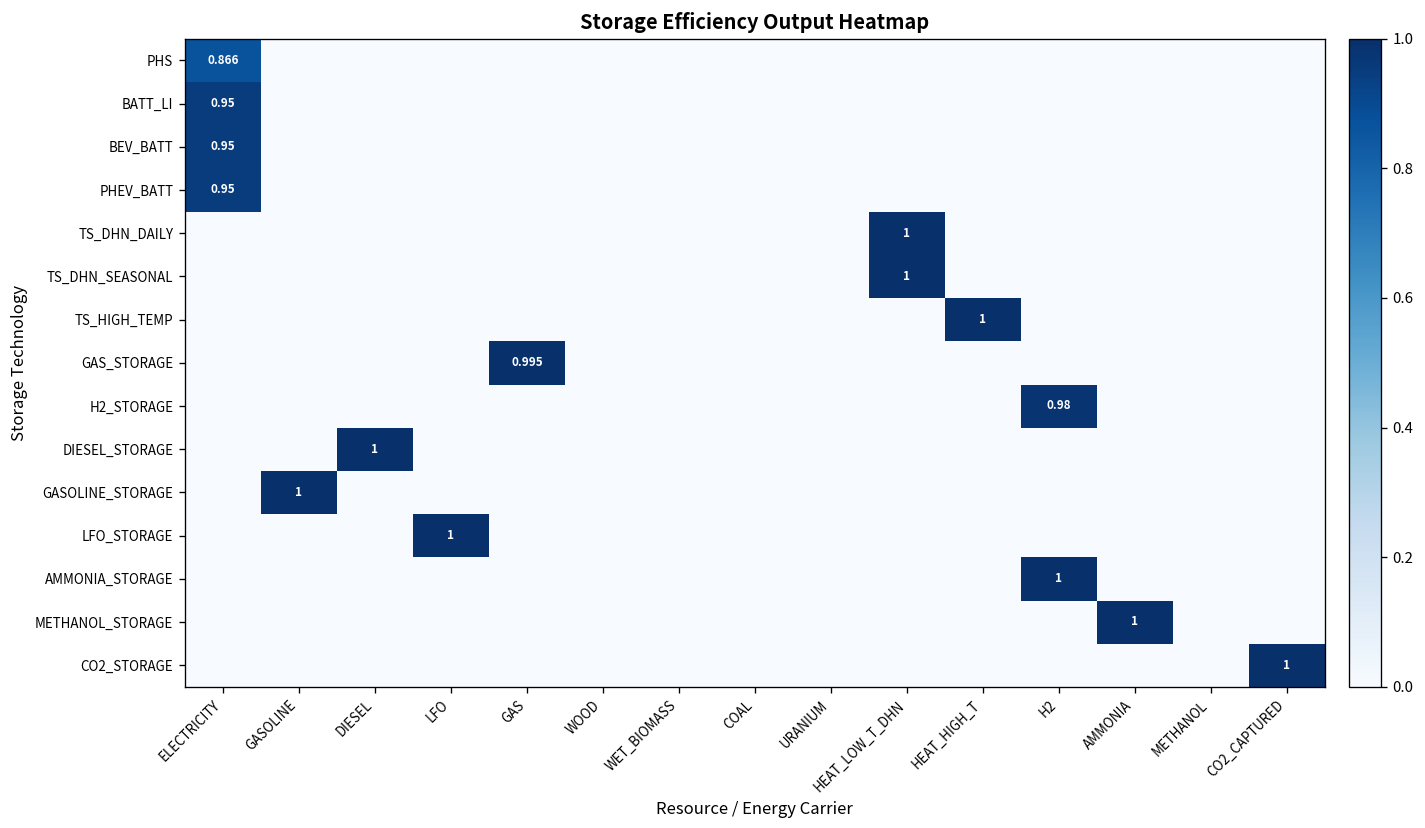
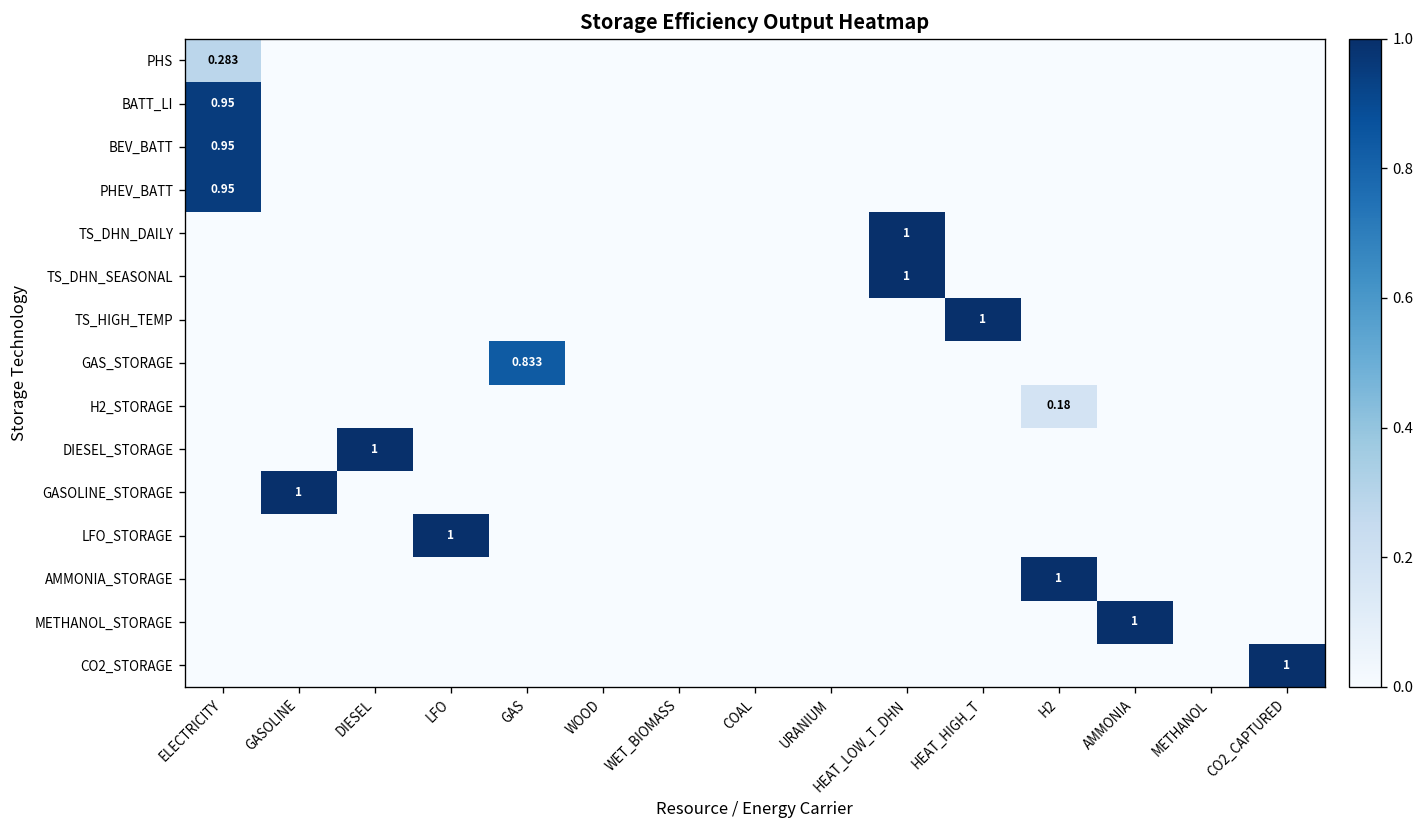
  {
    "PHS": {
-     "ELECTRICITY": 0.866
+     "ELECTRICITY": 0.283
    },
    "BATT_LI": {
      "ELECTRICITY": 0.95
    },
    "BEV_BATT": {
      "ELECTRICITY": 0.95
    },
    "PHEV_BATT": {
      "ELECTRICITY": 0.95
    },
    "TS_DHN_DAILY": {
      "HEAT_LOW_T_DHN": 1
    },
    "TS_DHN_SEASONAL": {
      "HEAT_LOW_T_DHN": 1
    },
    "TS_HIGH_TEMP": {
      "HEAT_HIGH_T": 1
    },
    "GAS_STORAGE": {
-     "GAS": 0.995
+     "GAS": 0.833
    },
    "H2_STORAGE": {
-     "H2": 0.98
+     "H2": 0.18
    },
    "DIESEL_STORAGE": {
      "DIESEL": 1
    },
    "GASOLINE_STORAGE": {
      "GASOLINE": 1
    },
    "LFO_STORAGE": {
      "LFO": 1
    },
    "AMMONIA_STORAGE": {
      "H2": 1
    },
    "METHANOL_STORAGE": {
      "AMMONIA": 1
    },
    "CO2_STORAGE": {
      "CO2_CAPTURED": 1
    }
  }
